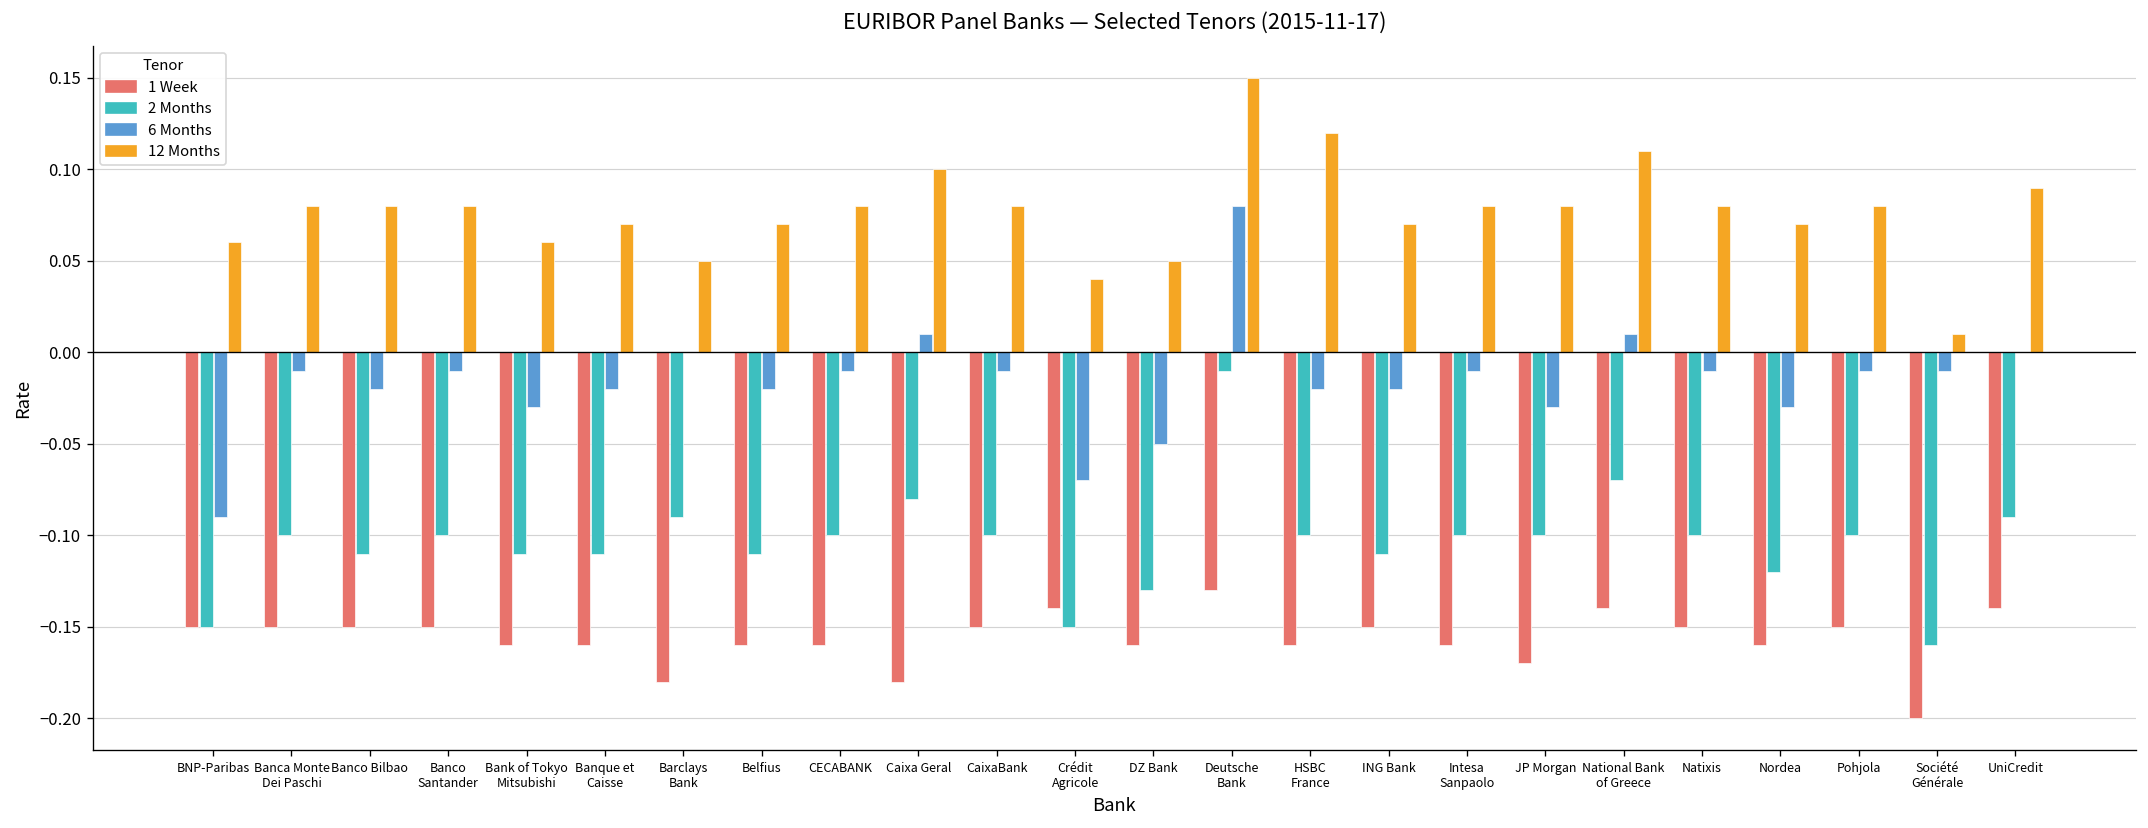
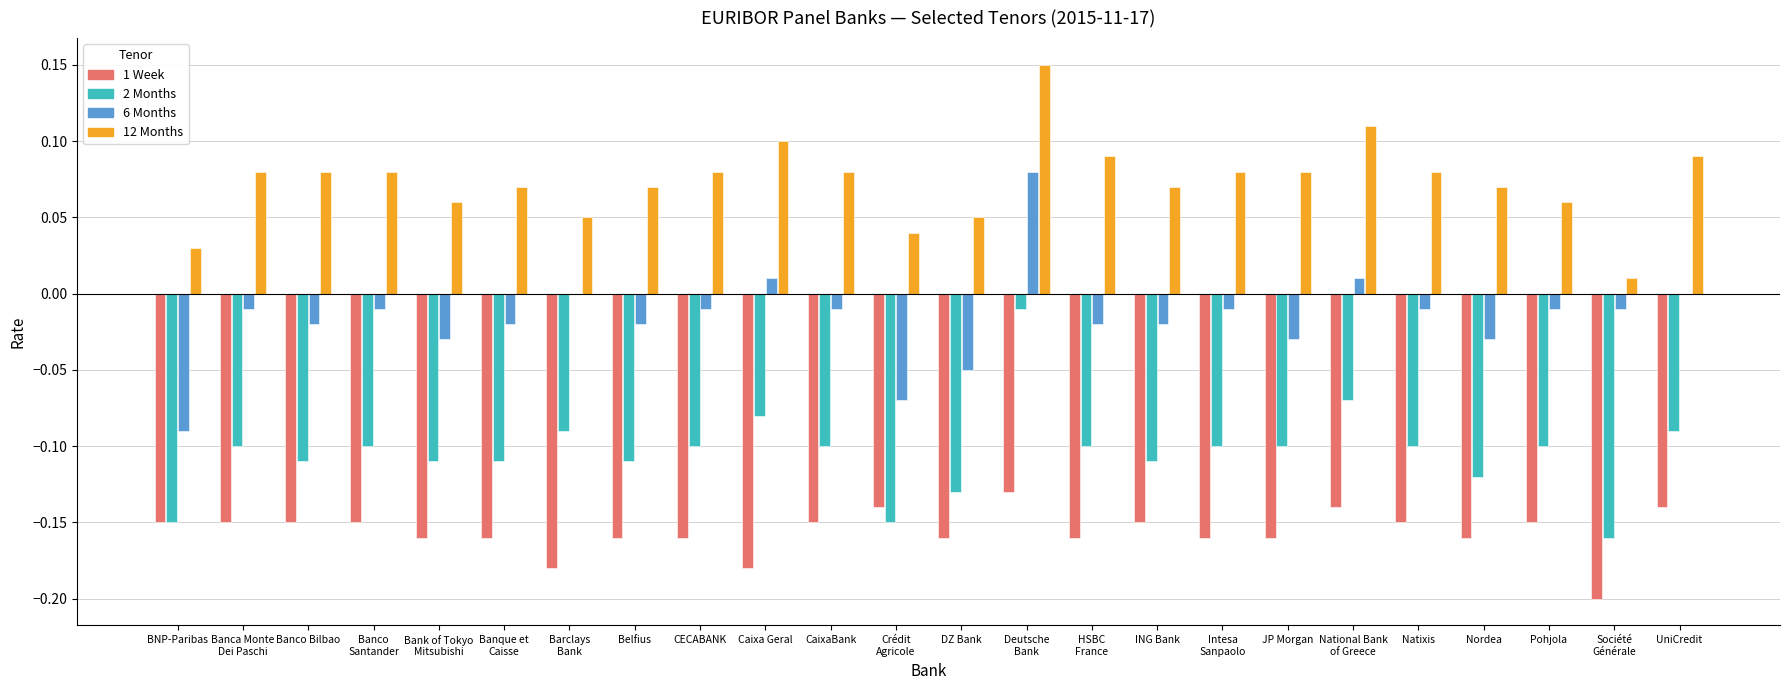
  {
    "1 Week": {
      "BNP-Paribas": -0.15,
      "Banca Monte Dei Paschi": -0.15,
      "Banco Bilbao": -0.15,
      "Banco Santander": -0.15,
      "Bank of Tokyo Mitsubishi": -0.16,
      "Banque et Caisse": -0.16,
      "Barclays Bank": -0.18,
      "Belfius": -0.16,
      "CECABANK": -0.16,
      "Caixa Geral": -0.18,
      "CaixaBank": -0.15,
      "Crédit Agricole": -0.14,
      "DZ Bank": -0.16,
      "Deutsche Bank": -0.13,
      "HSBC France": -0.16,
      "ING Bank": -0.15,
      "Intesa Sanpaolo": -0.16,
-     "JP Morgan": -0.17,
+     "JP Morgan": -0.16,
      "National Bank of Greece": -0.14,
      "Natixis": -0.15,
      "Nordea": -0.16,
      "Pohjola": -0.15,
      "Société Générale": -0.20,
      "UniCredit": -0.14
    },
    "12 Months": {
-     "BNP-Paribas": 0.06,
+     "BNP-Paribas": 0.03,
      "Banca Monte Dei Paschi": 0.08,
      "Banco Bilbao": 0.08,
      "Banco Santander": 0.08,
      "Bank of Tokyo Mitsubishi": 0.06,
      "Banque et Caisse": 0.07,
      "Barclays Bank": 0.05,
      "Belfius": 0.07,
      "CECABANK": 0.08,
      "Caixa Geral": 0.10,
      "CaixaBank": 0.08,
      "Crédit Agricole": 0.04,
      "DZ Bank": 0.05,
      "Deutsche Bank": 0.15,
-     "HSBC France": 0.12,
+     "HSBC France": 0.09,
      "ING Bank": 0.07,
      "Intesa Sanpaolo": 0.08,
      "JP Morgan": 0.08,
      "National Bank of Greece": 0.11,
      "Natixis": 0.08,
      "Nordea": 0.07,
-     "Pohjola": 0.08,
+     "Pohjola": 0.06,
      "Société Générale": 0.01,
      "UniCredit": 0.09
    }
  }
